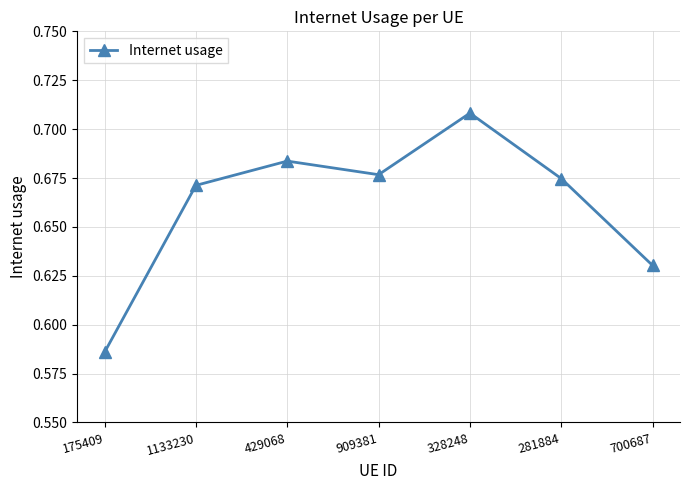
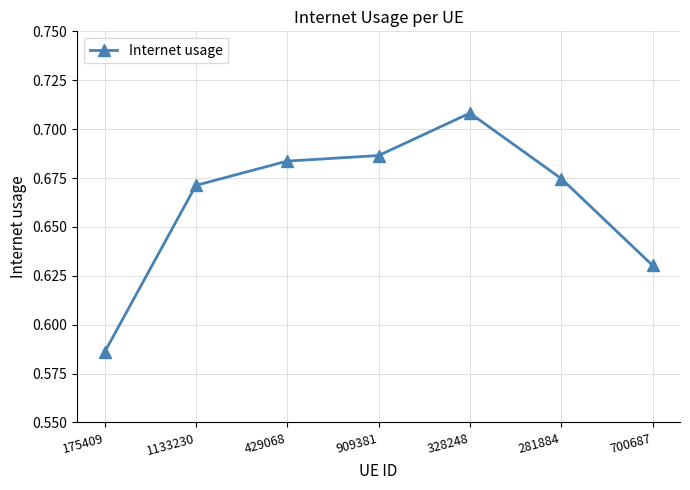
  {
    "175409": 0.586,
    "1133230": 0.671,
    "429068": 0.684,
-   "909381": 0.677,
+   "909381": 0.686,
    "328248": 0.708,
    "281884": 0.675,
    "700687": 0.630
  }
